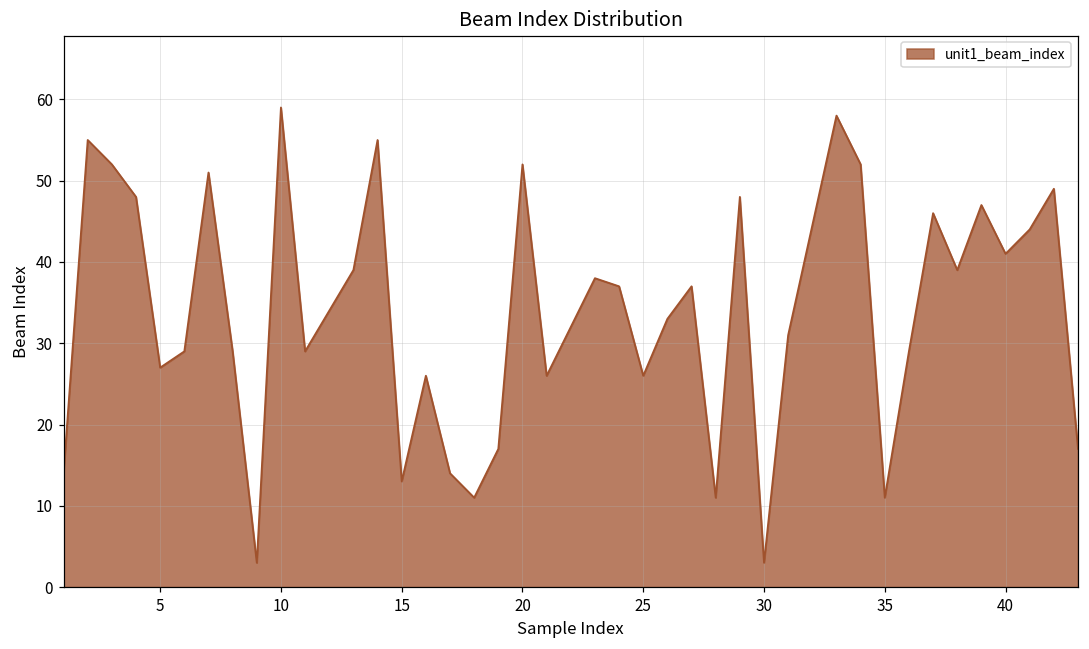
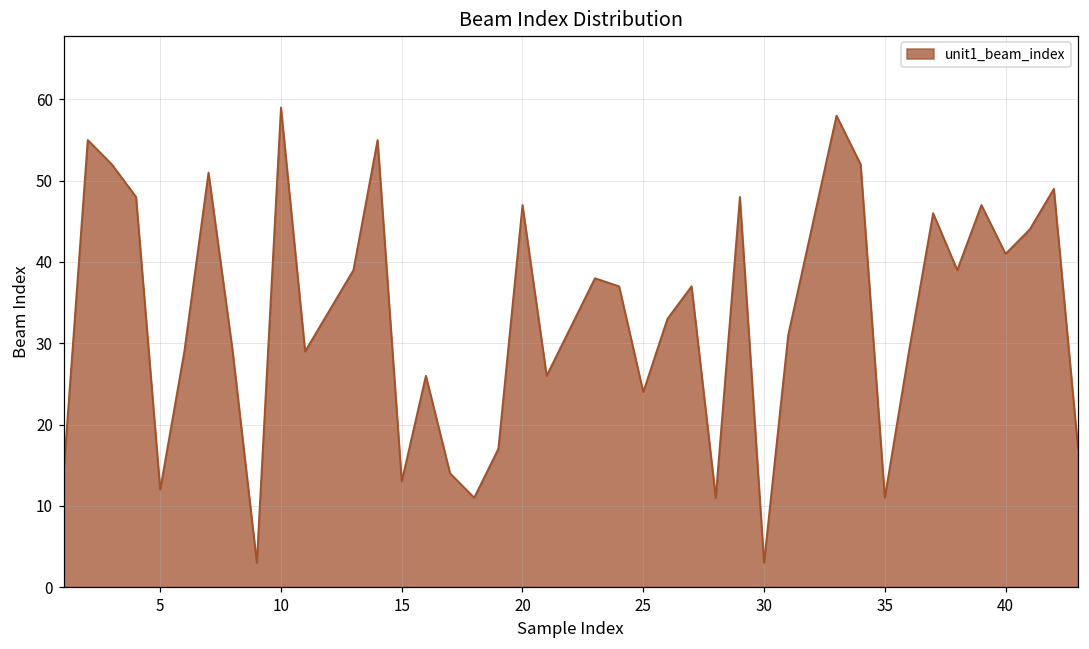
  {
-   "5": 27,
+   "5": 12,
    "10": 59,
    "15": 13,
-   "20": 52,
-   "25": 26,
+   "20": 47,
+   "25": 24,
    "30": 3,
    "35": 11,
    "40": 41
  }
